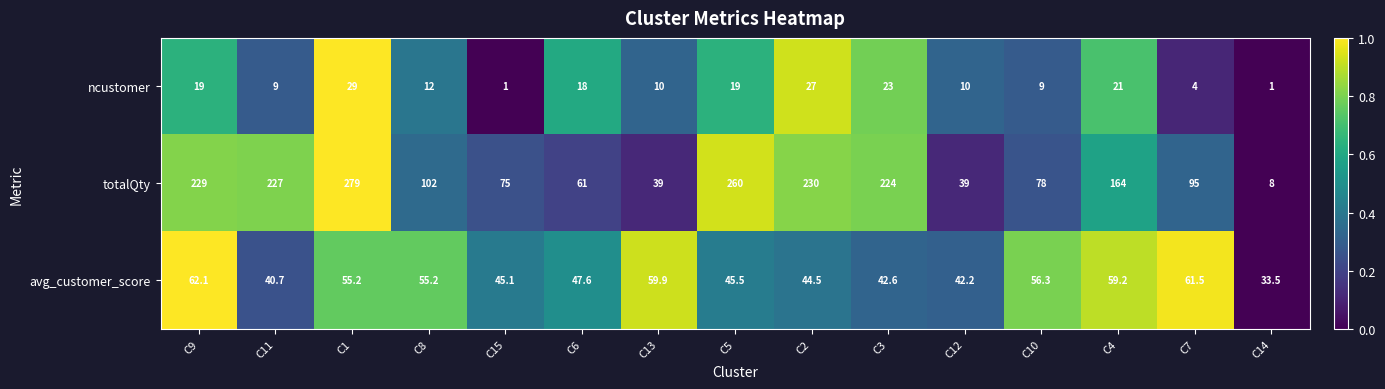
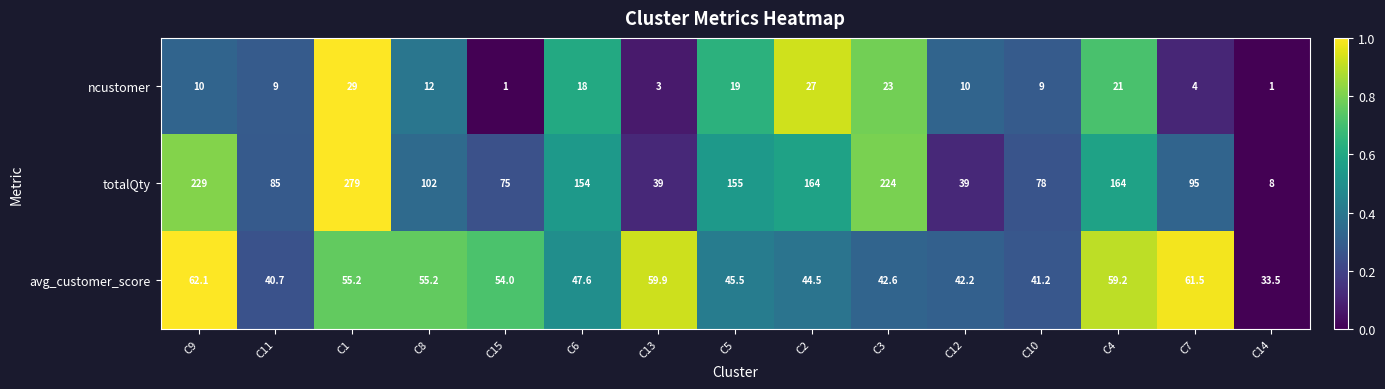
  {
    "ncustomer": {
-     "C9": 19,
+     "C9": 10,
      "C11": 9,
      "C1": 29,
      "C8": 12,
      "C15": 1,
      "C6": 18,
-     "C13": 10,
+     "C13": 3,
      "C5": 19,
      "C2": 27,
      "C3": 23,
      "C12": 10,
      "C10": 9,
      "C4": 21,
      "C7": 4,
      "C14": 1
    },
    "totalQty": {
      "C9": 229,
-     "C11": 227,
+     "C11": 85,
      "C1": 279,
      "C8": 102,
      "C15": 75,
-     "C6": 61,
+     "C6": 154,
      "C13": 39,
-     "C5": 260,
-     "C2": 230,
+     "C5": 155,
+     "C2": 164,
      "C3": 224,
      "C12": 39,
      "C10": 78,
      "C4": 164,
      "C7": 95,
      "C14": 8
    },
    "avg_customer_score": {
      "C9": 62.1,
      "C11": 40.7,
      "C1": 55.2,
      "C8": 55.2,
-     "C15": 45.1,
+     "C15": 54.0,
      "C6": 47.6,
      "C13": 59.9,
      "C5": 45.5,
      "C2": 44.5,
      "C3": 42.6,
      "C12": 42.2,
-     "C10": 56.3,
+     "C10": 41.2,
      "C4": 59.2,
      "C7": 61.5,
      "C14": 33.5
    }
  }
